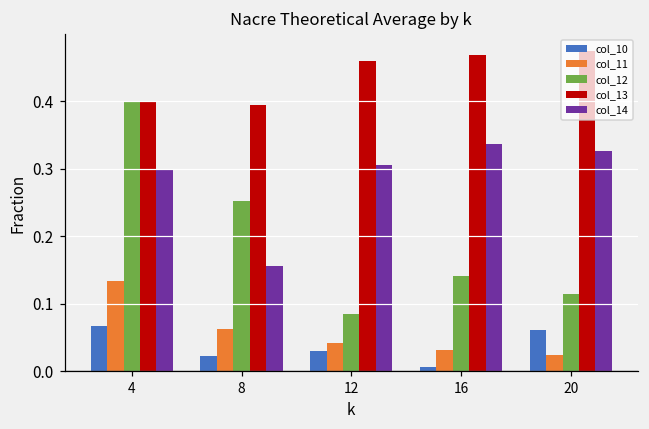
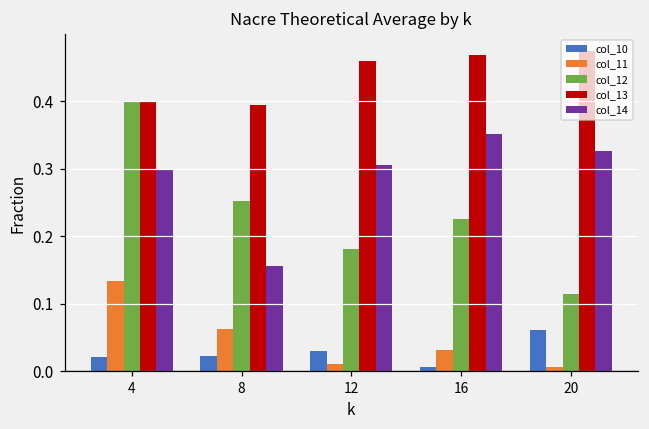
  {
    "col_10": {
-     "4": 0.07,
+     "4": 0.02,
      "8": 0.02,
      "12": 0.03,
      "16": 0.01,
      "20": 0.06
    },
    "col_11": {
      "4": 0.13,
      "8": 0.06,
-     "12": 0.04,
+     "12": 0.01,
      "16": 0.03,
-     "20": 0.03
+     "20": 0.01
    },
    "col_12": {
      "4": 0.40,
      "8": 0.25,
-     "12": 0.08,
-     "16": 0.14,
+     "12": 0.18,
+     "16": 0.23,
      "20": 0.12
    },
    "col_13": {
      "4": 0.40,
      "8": 0.39,
      "12": 0.46,
      "16": 0.47
    },
    "col_14": {
      "4": 0.30,
      "8": 0.16,
      "12": 0.31,
-     "16": 0.34,
+     "16": 0.35,
      "20": 0.33
    }
  }
